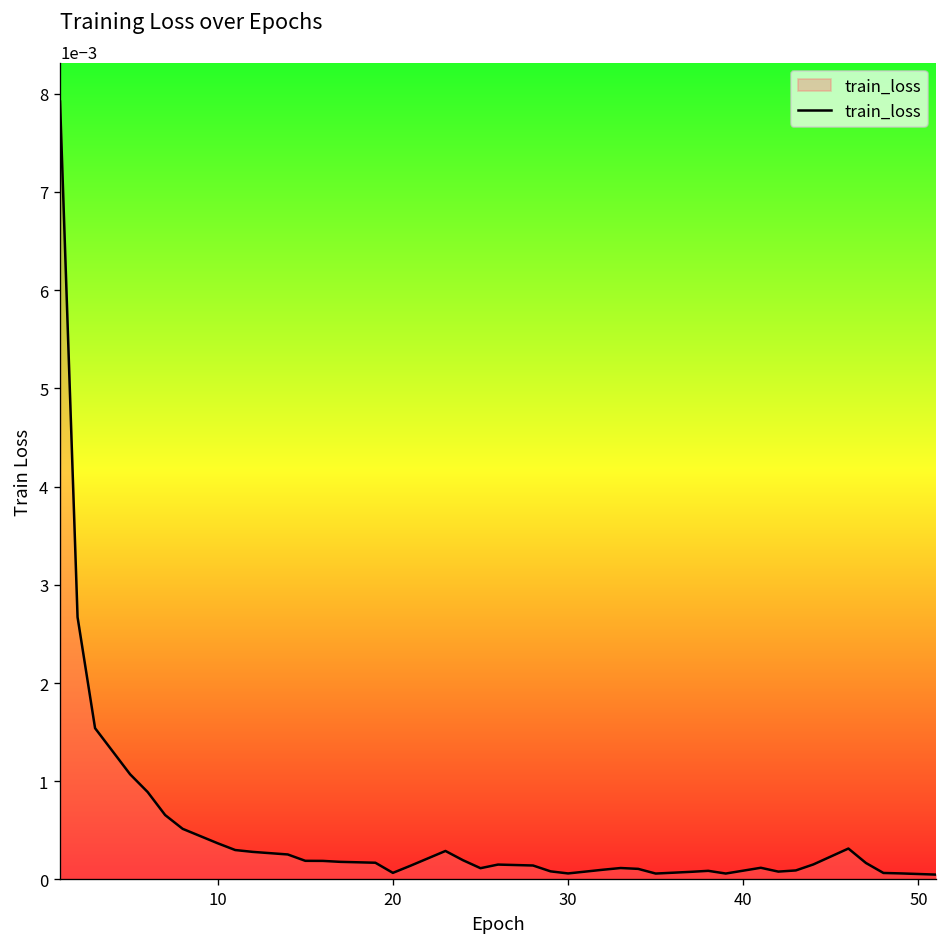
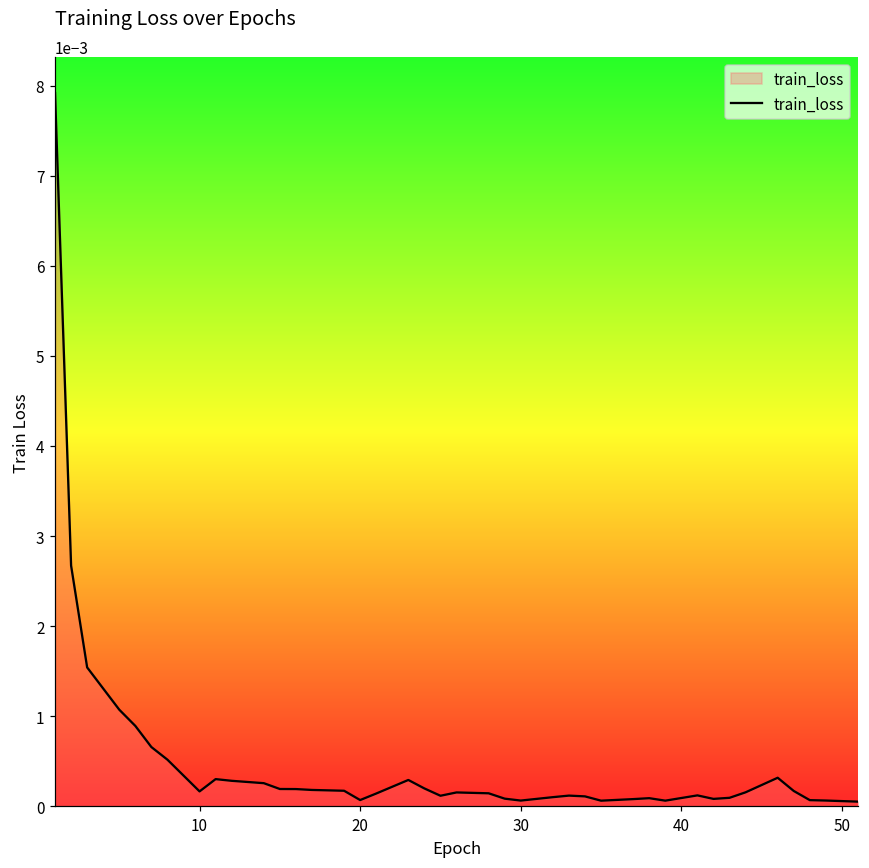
  {
-   "10": 0.0004,
+   "10": 0.0002,
    "20": 0.0001,
    "30": 0.0001
  }
